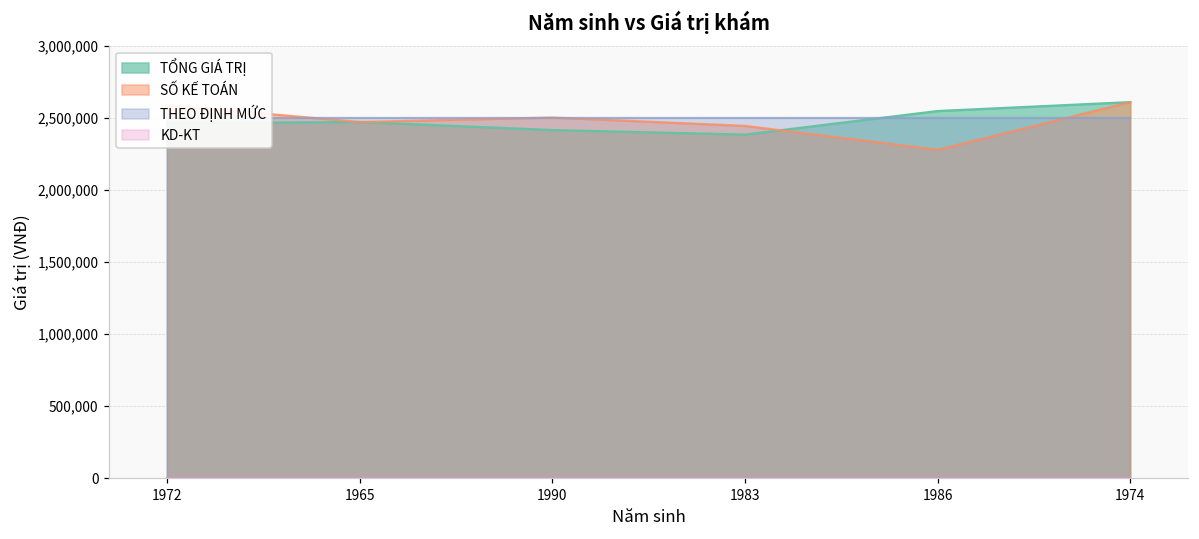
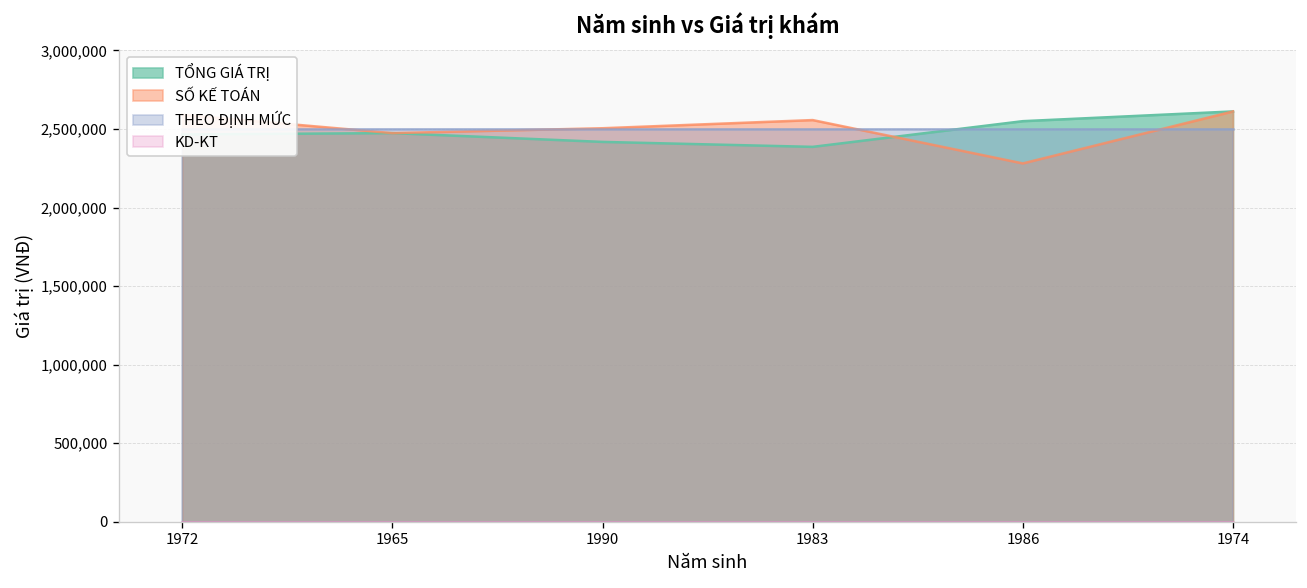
  {
    "TỔNG GIÁ TRỊ": {
      "1990": "2,420,000",
      "1983": "2,390,000",
      "1986": "2,550,000"
    },
    "SỐ KẾ TOÁN": {
-     "1983": "2,450,000",
+     "1983": "2,560,000",
      "1986": "2,280,000"
    }
  }
